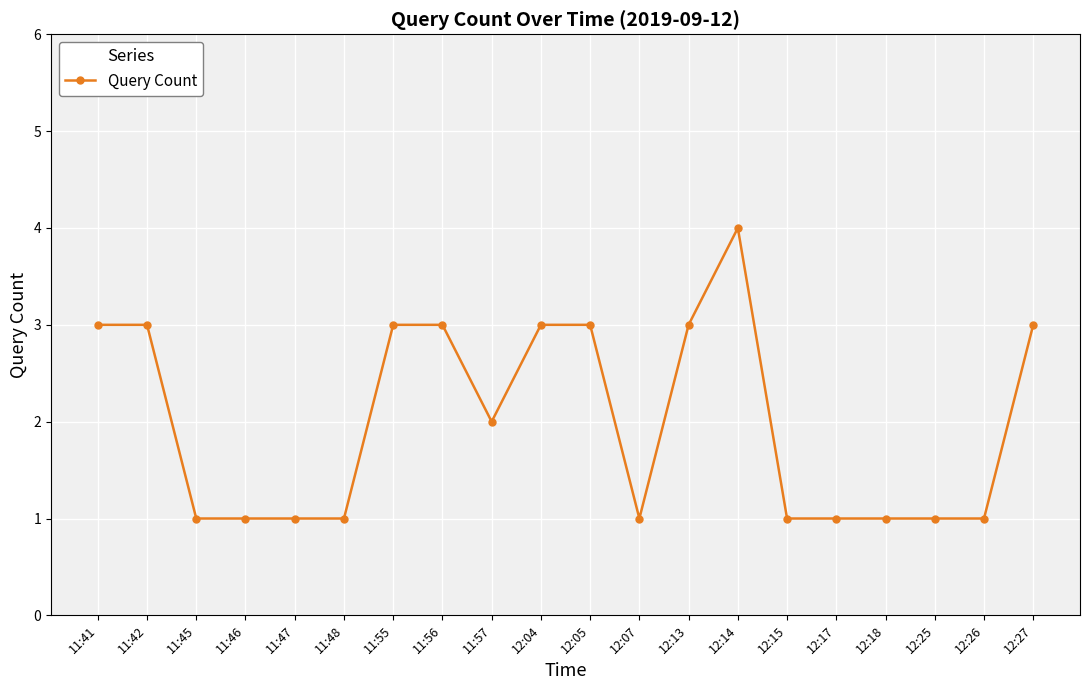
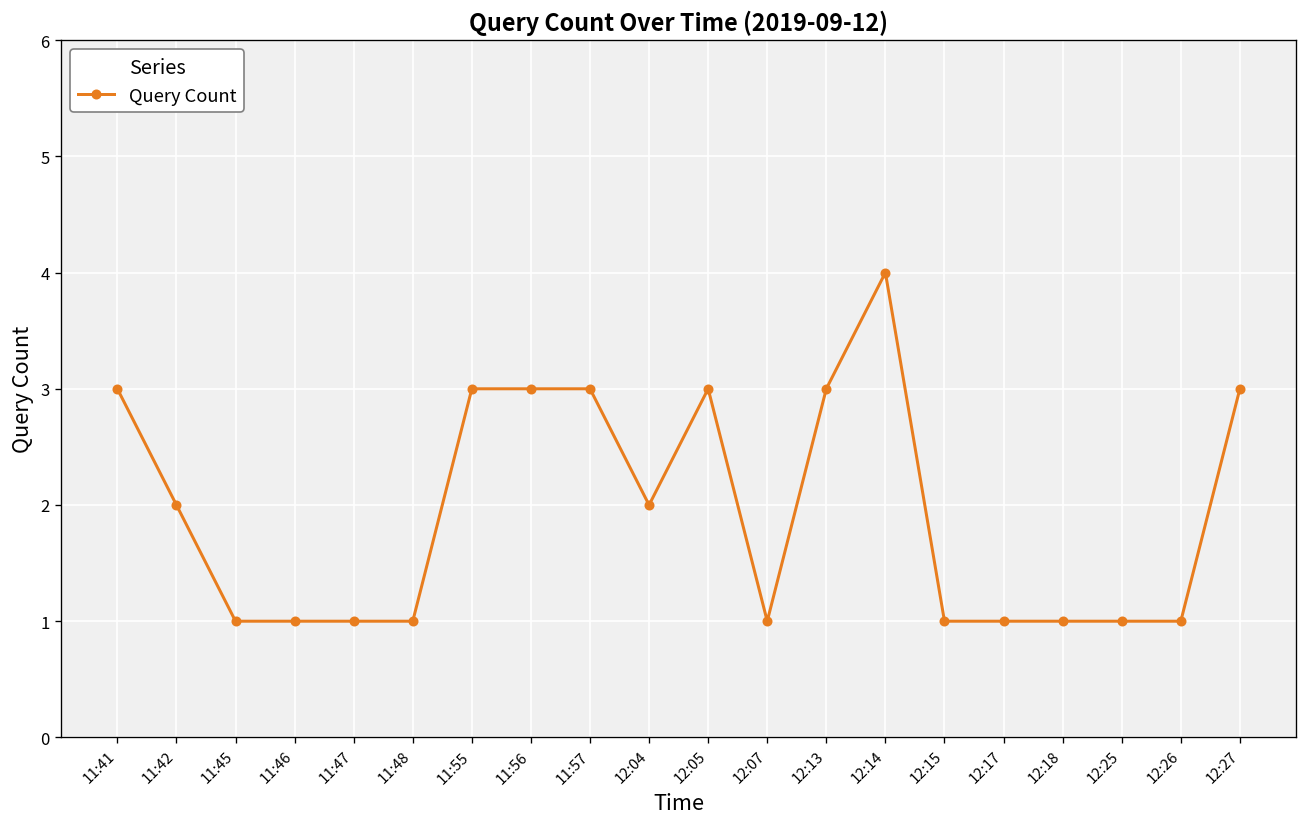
  {
    "11:41": 3,
-   "11:42": 3,
+   "11:42": 2,
    "11:45": 1,
    "11:46": 1,
    "11:47": 1,
    "11:48": 1,
    "11:55": 3,
    "11:56": 3,
-   "11:57": 2,
-   "12:04": 3,
+   "11:57": 3,
+   "12:04": 2,
    "12:05": 3,
    "12:07": 1,
    "12:13": 3,
    "12:14": 4,
    "12:15": 1,
    "12:17": 1,
    "12:18": 1,
    "12:25": 1,
    "12:26": 1,
    "12:27": 3
  }
